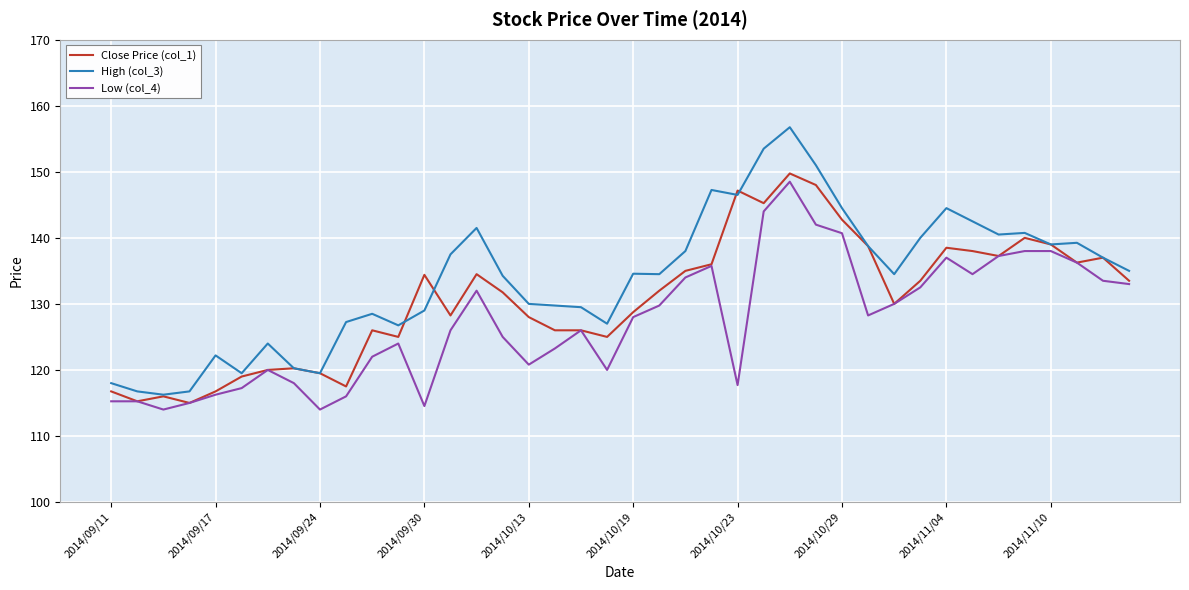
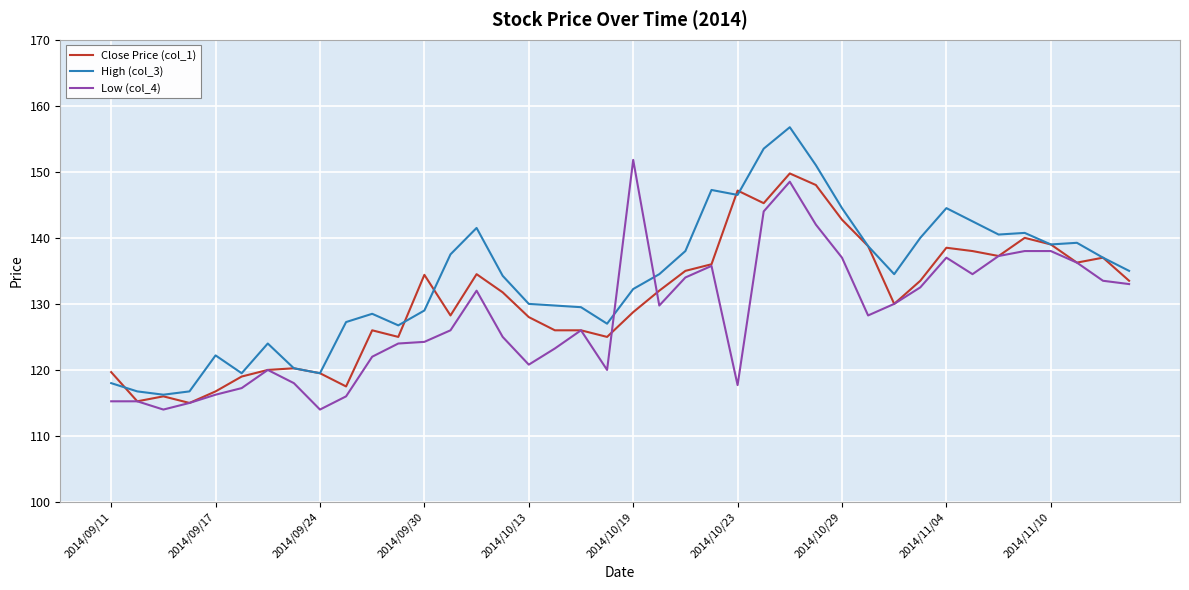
  {
    "Close Price (col_1)": {
-     "2014/09/11": 117,
+     "2014/09/11": 120,
      "2014/09/17": 117,
      "2014/09/30": 134,
      "2014/10/13": 128,
      "2014/10/19": 129,
      "2014/10/23": 147,
      "2014/10/29": 143,
      "2014/11/04": 139
    },
    "High (col_3)": {
      "2014/09/11": 118,
      "2014/09/17": 122,
      "2014/09/30": 129,
      "2014/10/13": 130,
-     "2014/10/19": 135,
+     "2014/10/19": 132,
      "2014/10/23": 147,
      "2014/10/29": 145,
      "2014/11/04": 145
    },
    "Low (col_4)": {
      "2014/09/11": 115,
      "2014/09/17": 116,
      "2014/09/24": 114,
-     "2014/09/30": 115,
+     "2014/09/30": 124,
      "2014/10/13": 121,
-     "2014/10/19": 128,
+     "2014/10/19": 152,
      "2014/10/23": 118,
-     "2014/10/29": 141,
+     "2014/10/29": 137,
      "2014/11/04": 137,
      "2014/11/10": 138
    }
  }
